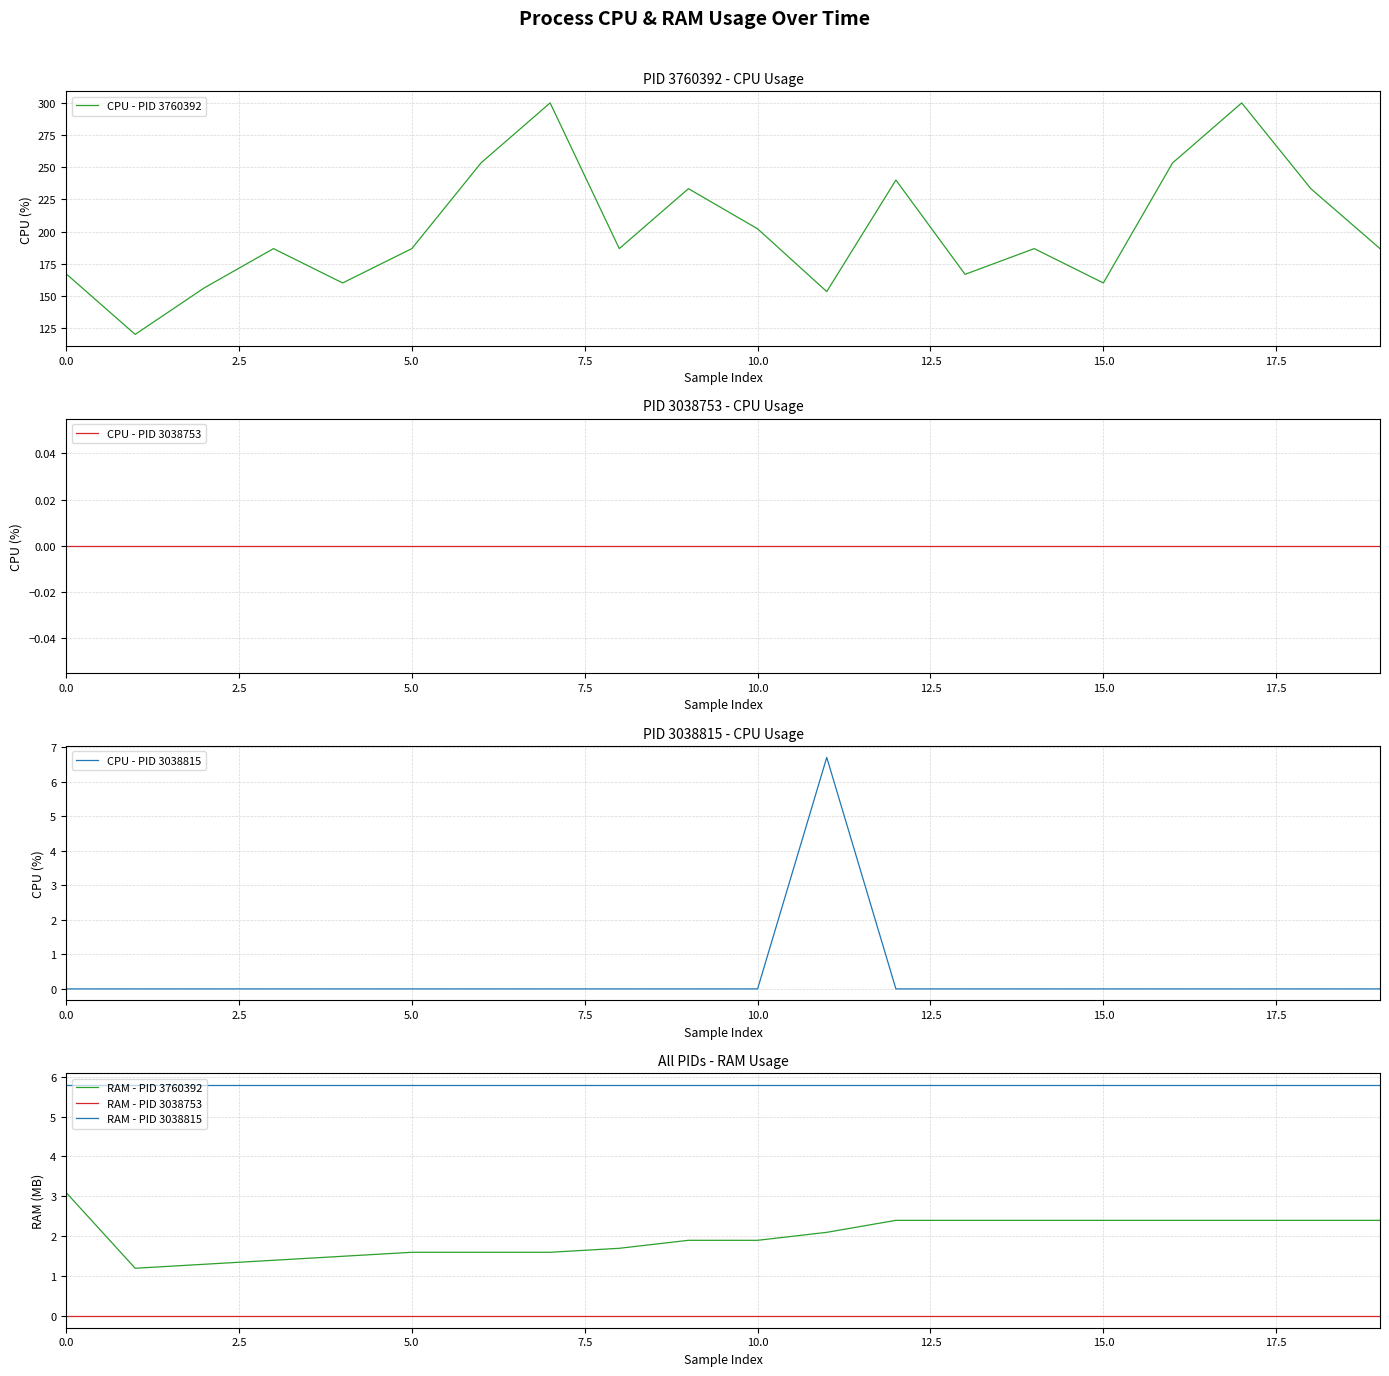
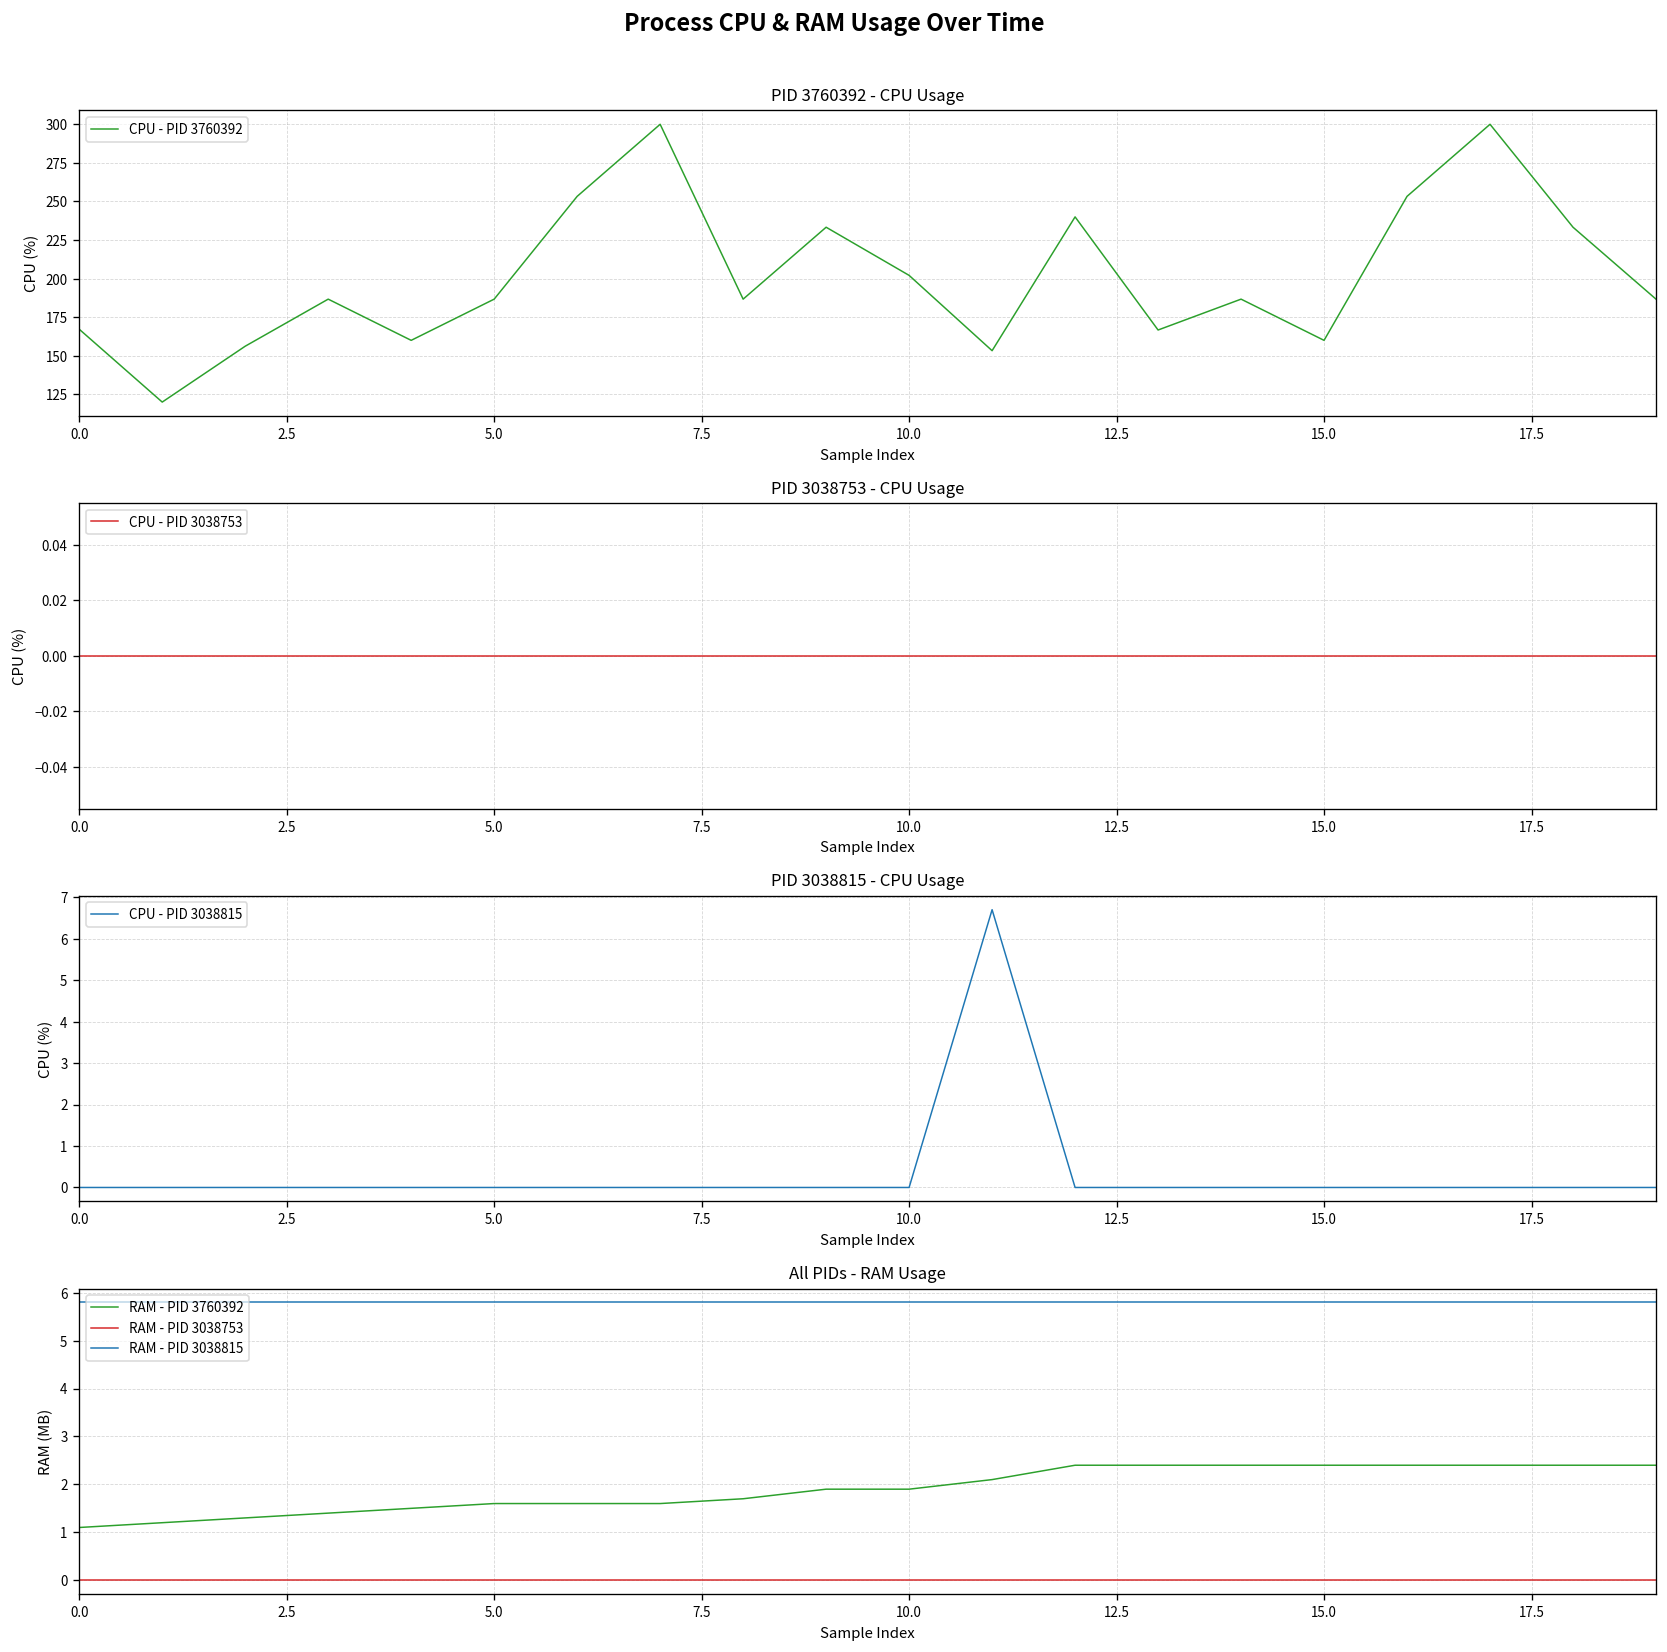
  {
    "PID 3760392 - CPU Usage": {
      "0.0": 167,
      "5.0": 187,
      "10.0": 202,
      "15.0": 160
    },
    "PID 3038753 - CPU Usage": {
      "0.0": 0.000,
      "5.0": 0.000,
      "10.0": 0.000,
      "15.0": 0.000
    },
    "PID 3038815 - CPU Usage": {
      "0.0": 0.0,
      "5.0": 0.0,
      "10.0": 0.0,
      "15.0": 0.0
    },
    "All PIDs - RAM Usage": {
      "RAM - PID 3760392": {
-       "0.0": 3.1,
+       "0.0": 1.1,
        "5.0": 1.6,
        "10.0": 1.9,
        "15.0": 2.4
      },
      "RAM - PID 3038753": {
        "0.0": 0.0,
        "5.0": 0.0,
        "10.0": 0.0,
        "15.0": 0.0
      },
      "RAM - PID 3038815": {
        "0.0": 5.8,
        "5.0": 5.8,
        "10.0": 5.8,
        "15.0": 5.8
      }
    }
  }
